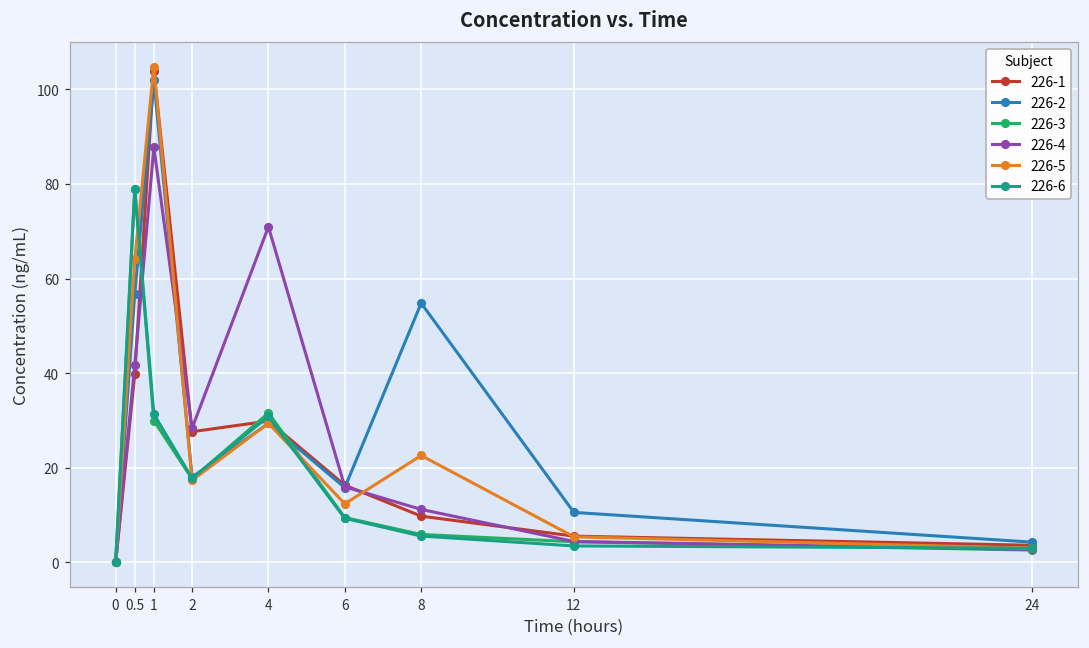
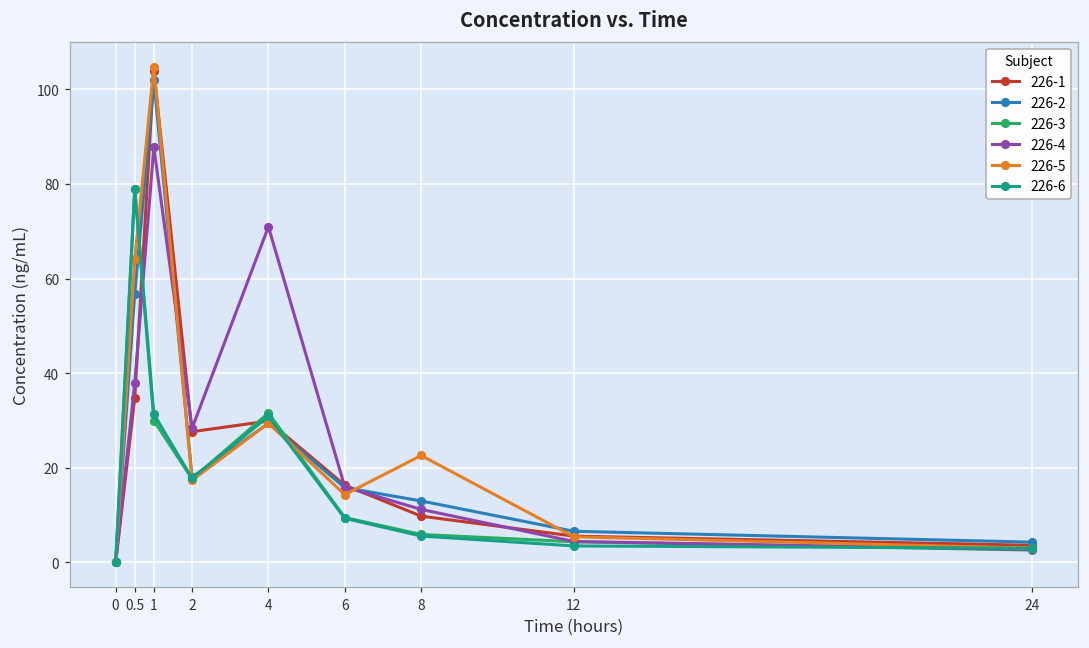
  {
    "226-1": {
-     "0.5": 40,
+     "0.5": 35,
      "1": 104,
      "2": 28,
      "8": 10,
      "24": 4
    },
    "226-2": {
      "0.5": 57,
      "1": 102,
-     "8": 55,
-     "12": 11,
+     "8": 13,
+     "12": 7,
      "24": 4
    },
    "226-4": {
-     "0.5": 42,
+     "0.5": 38,
      "1": 88,
      "2": 28,
      "4": 71,
      "8": 11
    },
    "226-5": {
      "0.5": 64,
      "1": 105,
-     "6": 12,
+     "6": 14,
      "8": 23
    }
  }
